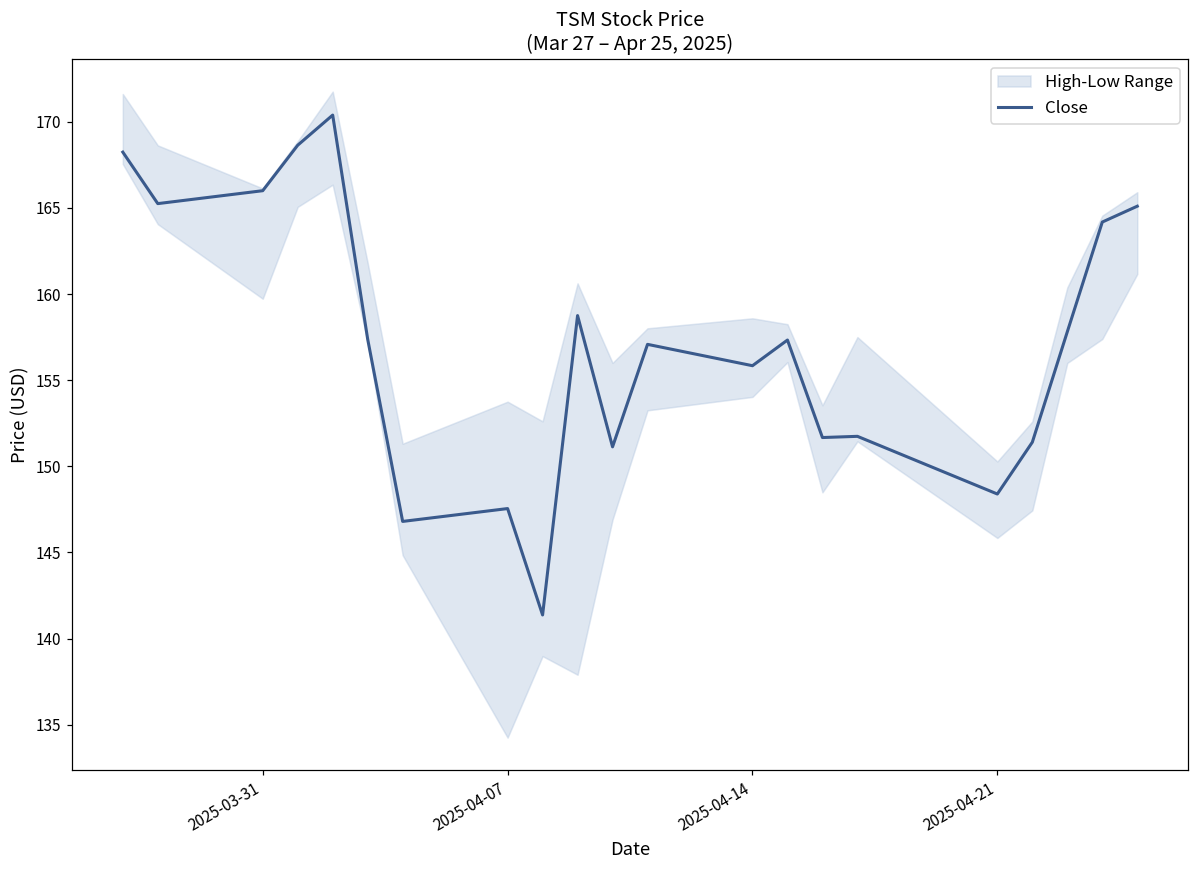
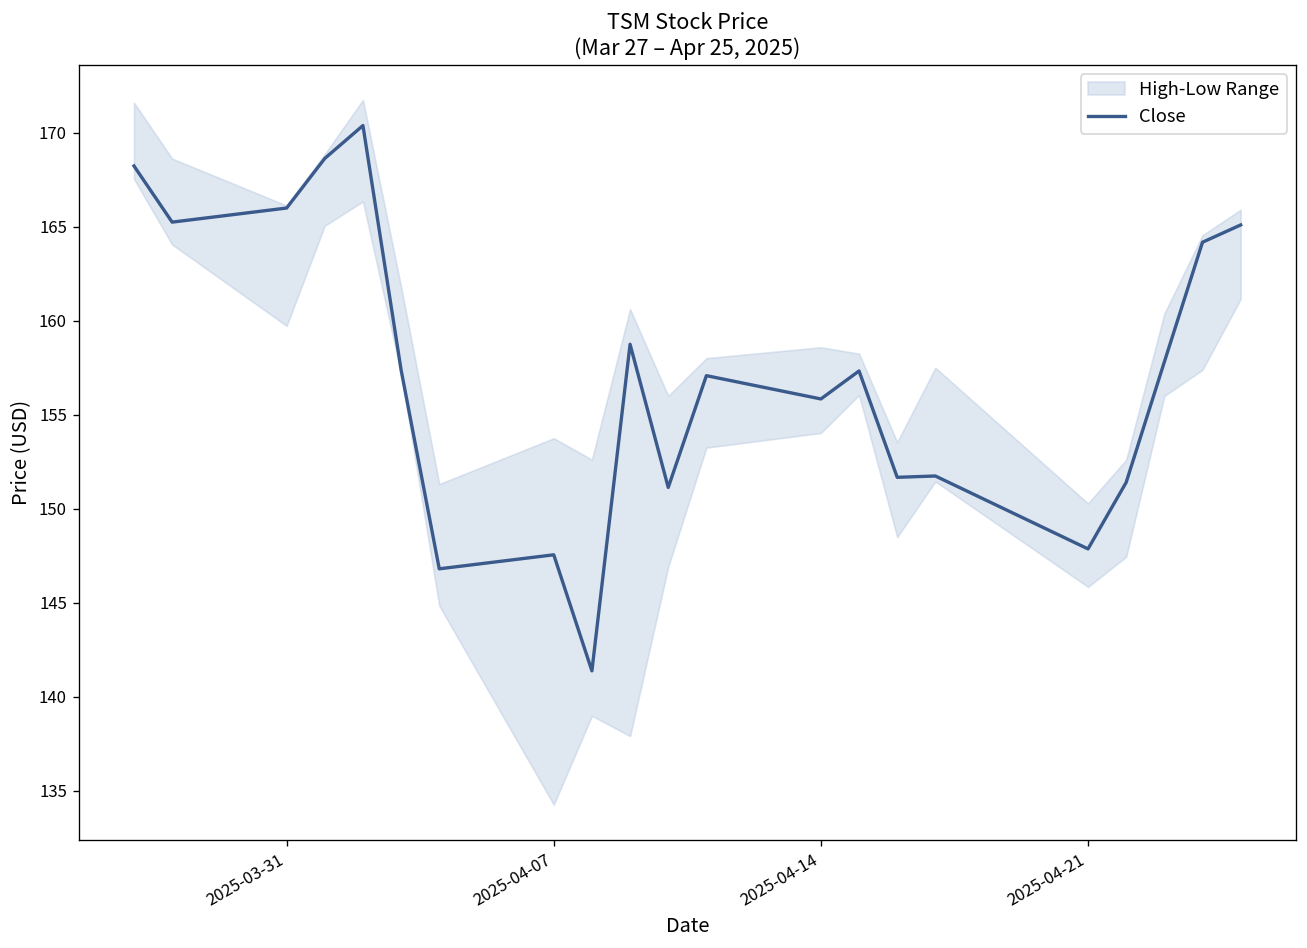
  {
    "Close": {
      "2025-04-07": 147.5,
      "2025-04-14": 155.8,
-     "2025-04-21": 148.4
+     "2025-04-21": 147.9
    }
  }
